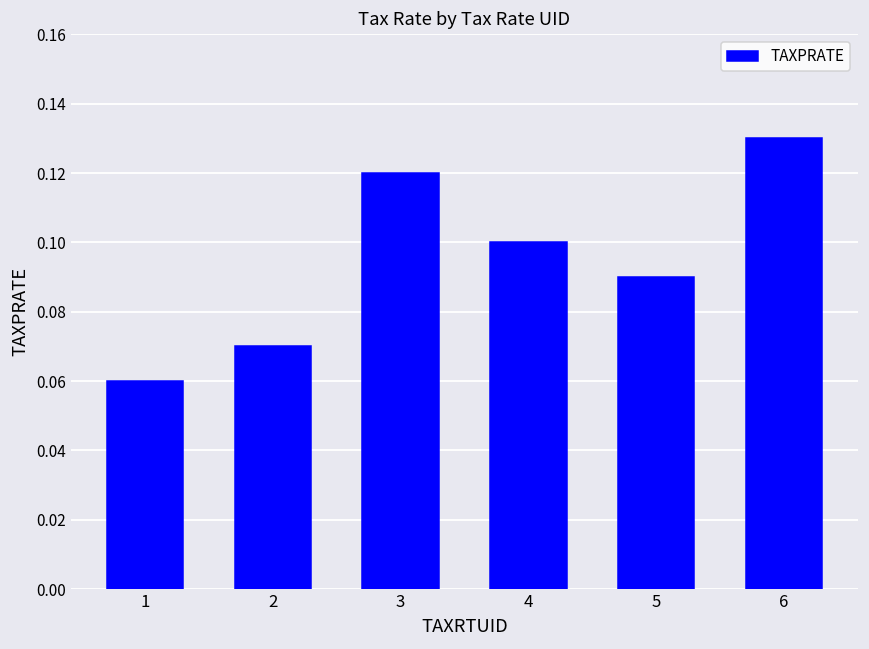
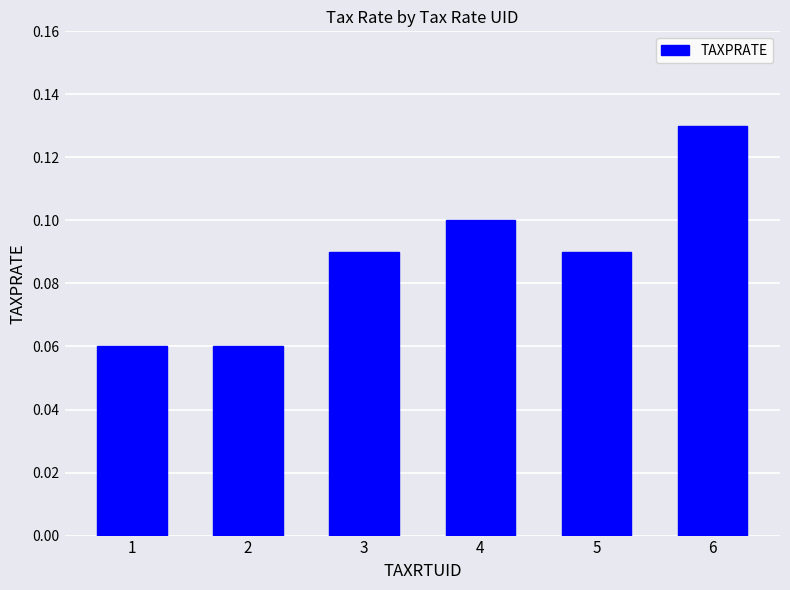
  {
    "1": 0.06,
-   "2": 0.07,
-   "3": 0.12,
+   "2": 0.06,
+   "3": 0.09,
    "4": 0.10,
    "5": 0.09,
    "6": 0.13
  }
